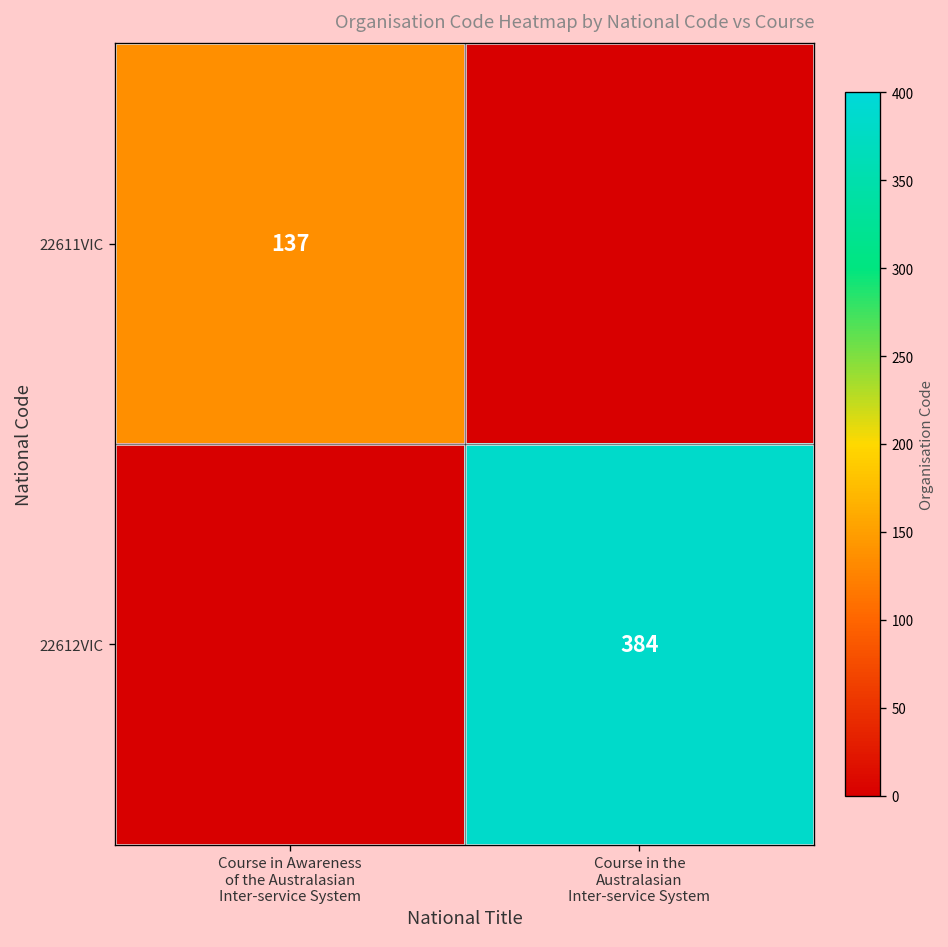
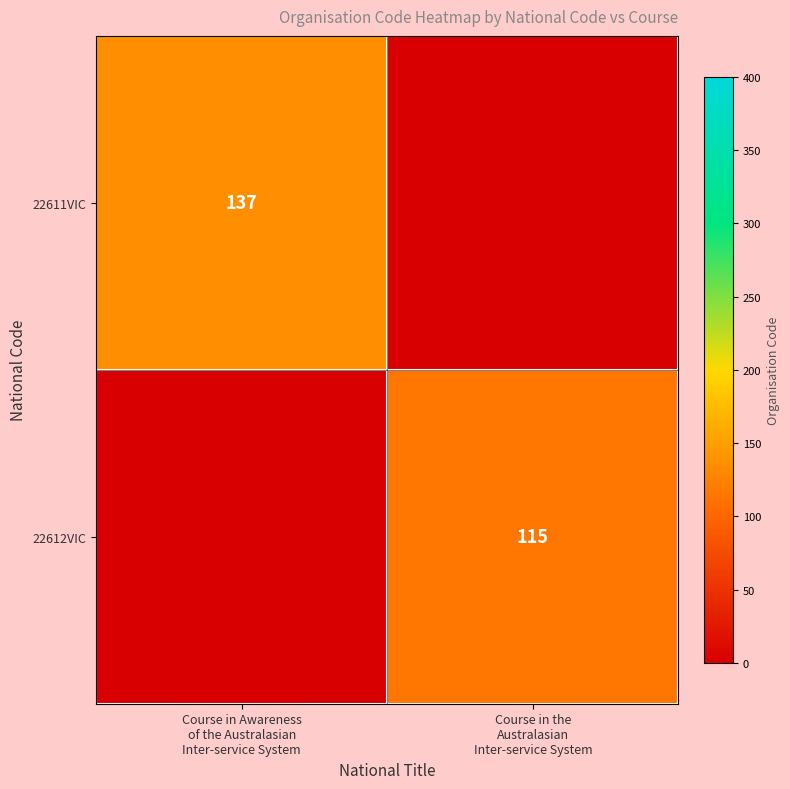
  {
    "22611VIC": {
      "Course in Awareness of the Australasian Inter-service System": 137
    },
    "22612VIC": {
-     "Course in the Australasian Inter-service System": 384
+     "Course in the Australasian Inter-service System": 115
    }
  }
